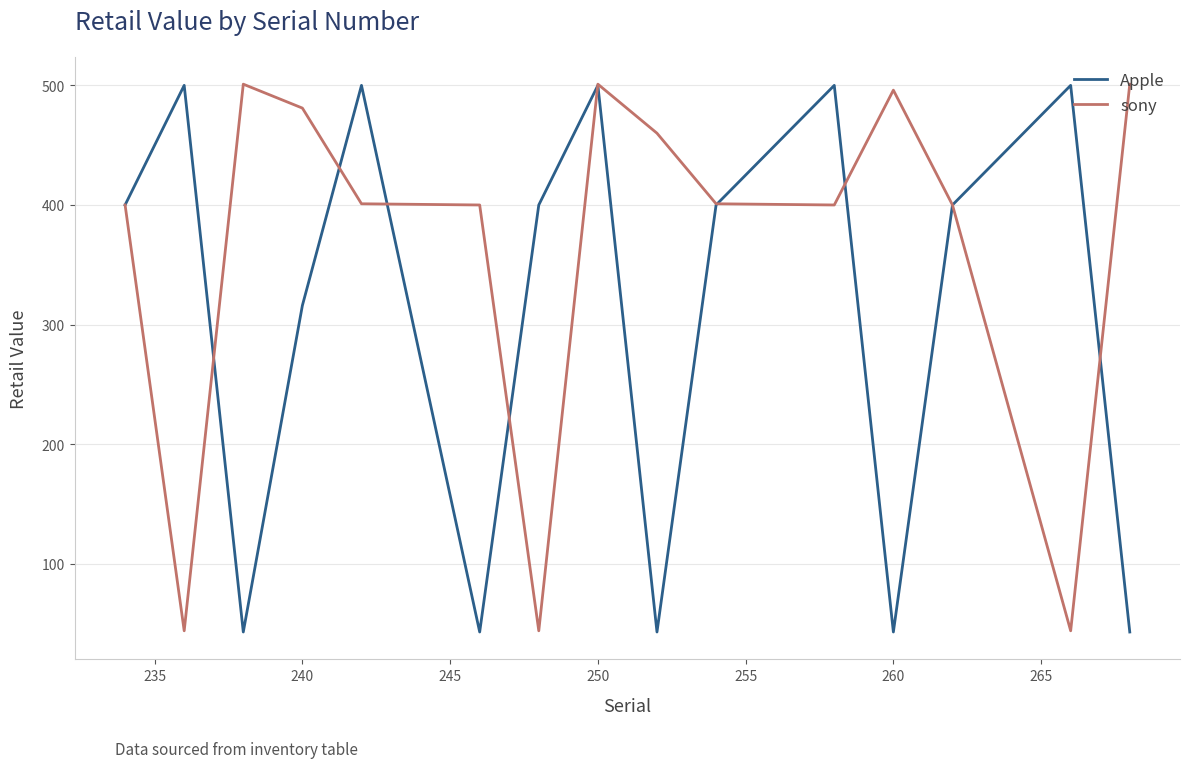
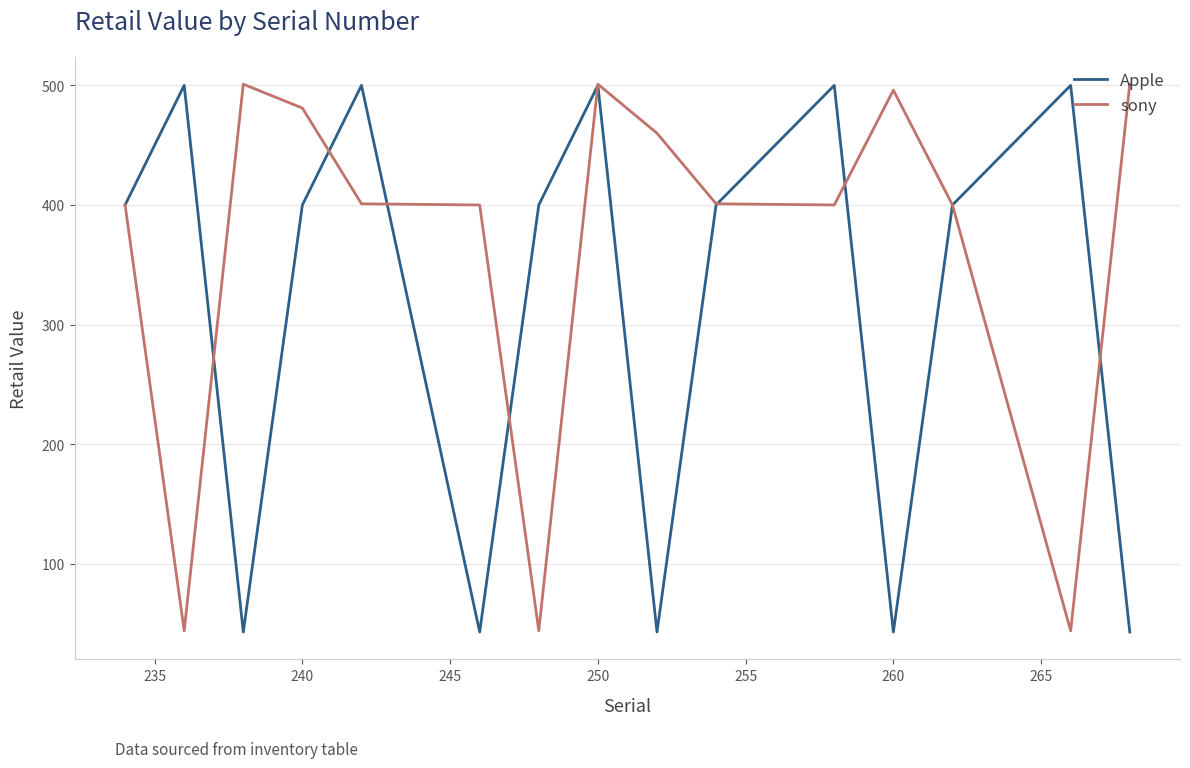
  {
    "Apple": {
-     "240": 316,
+     "240": 400,
      "260": 43
    },
    "sony": {
      "240": 481,
      "260": 496
    }
  }
